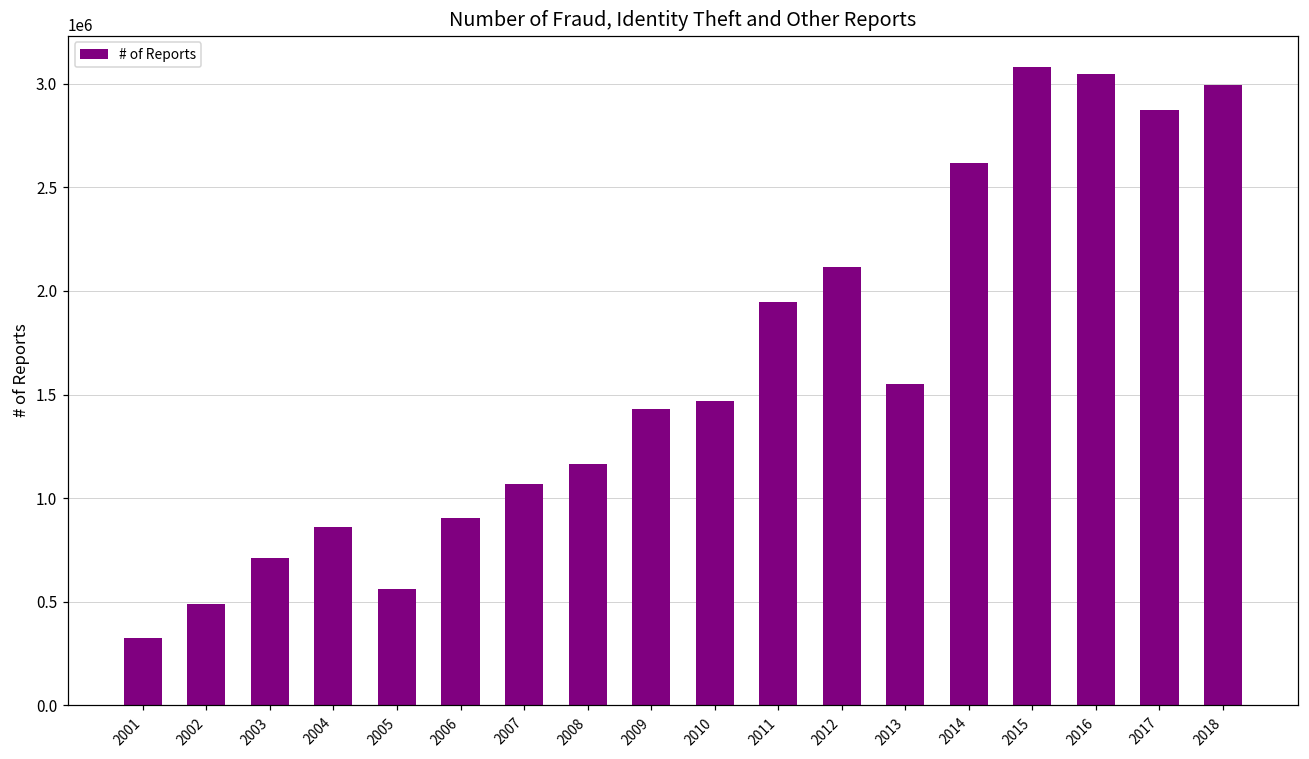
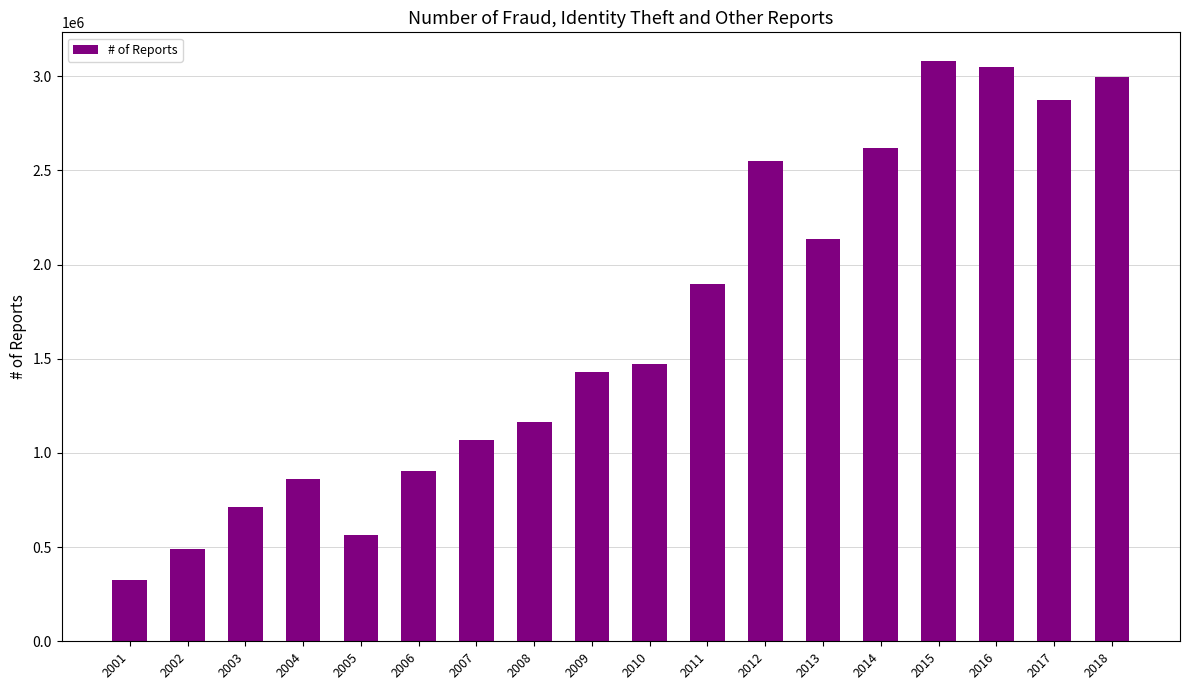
  {
    "2001": 330000,
    "2002": 490000,
    "2003": 710000,
    "2004": 860000,
    "2005": 560000,
    "2006": 910000,
    "2007": 1070000,
    "2008": 1160000,
    "2009": 1430000,
    "2010": 1470000,
-   "2011": 1940000,
-   "2012": 2120000,
-   "2013": 1550000,
+   "2011": 1900000,
+   "2012": 2550000,
+   "2013": 2130000,
    "2014": 2620000,
    "2015": 3080000,
    "2016": 3050000,
    "2017": 2880000,
    "2018": 2990000
  }
